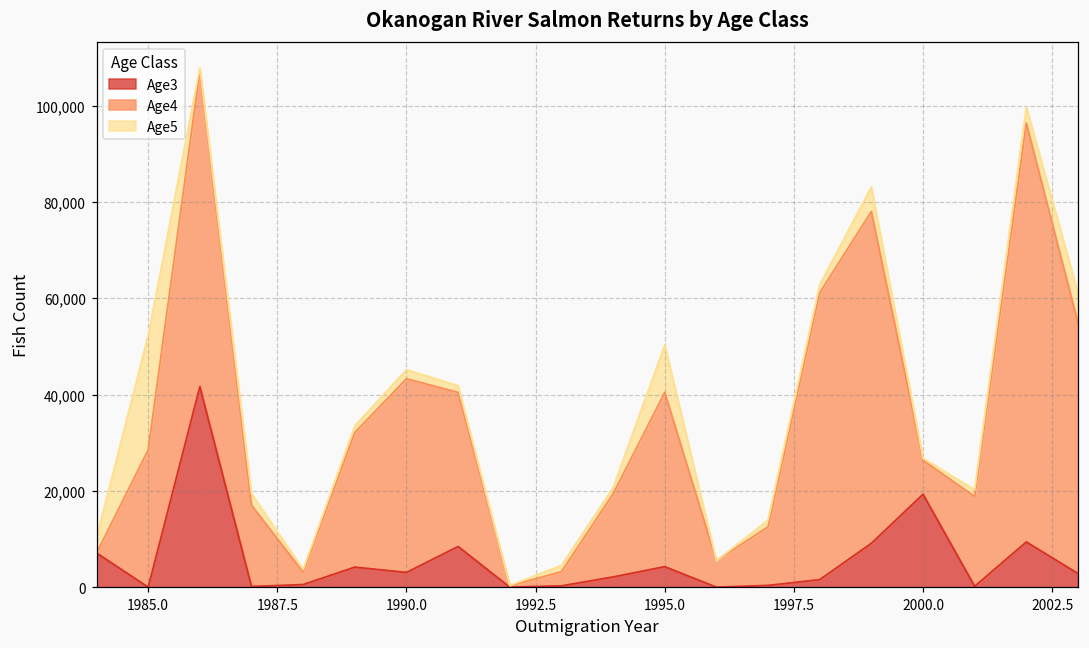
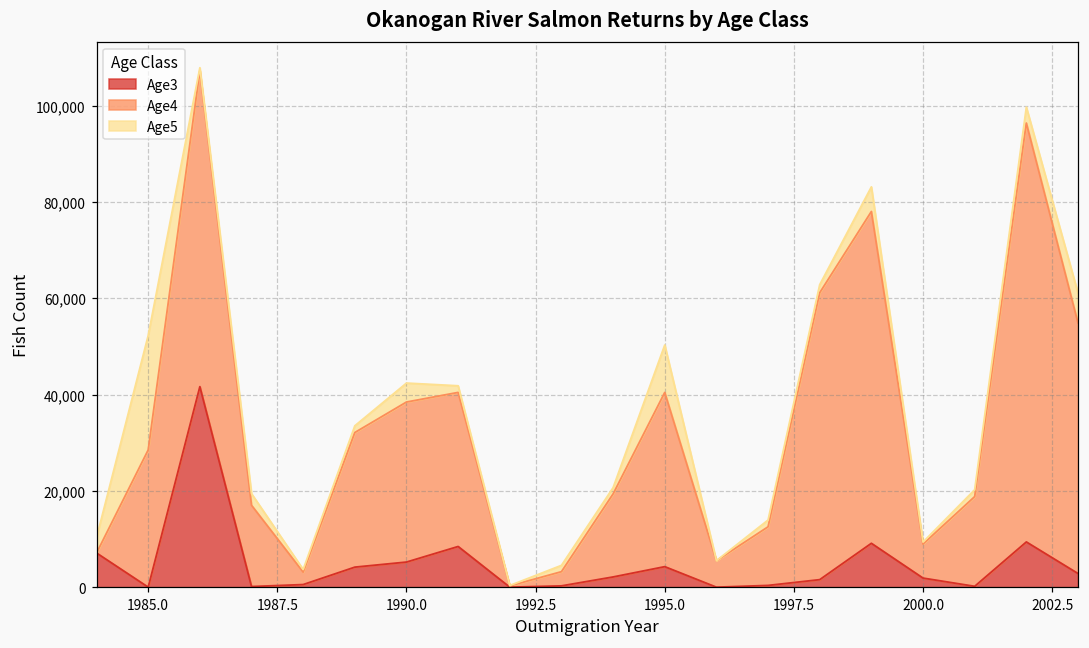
  {
    "Age3": {
      "1985.0": "0",
-     "1990.0": "3,000",
+     "1990.0": "5,000",
      "1995.0": "4,000",
-     "2000.0": "19,000"
+     "2000.0": "2,000"
    },
    "Age4": {
      "1985.0": "29,000",
-     "1990.0": "40,000",
+     "1990.0": "33,000",
      "1995.0": "36,000"
    },
    "Age5": {
      "1985.0": "24,000",
-     "1990.0": "2,000",
+     "1990.0": "4,000",
      "1995.0": "10,000"
    }
  }
